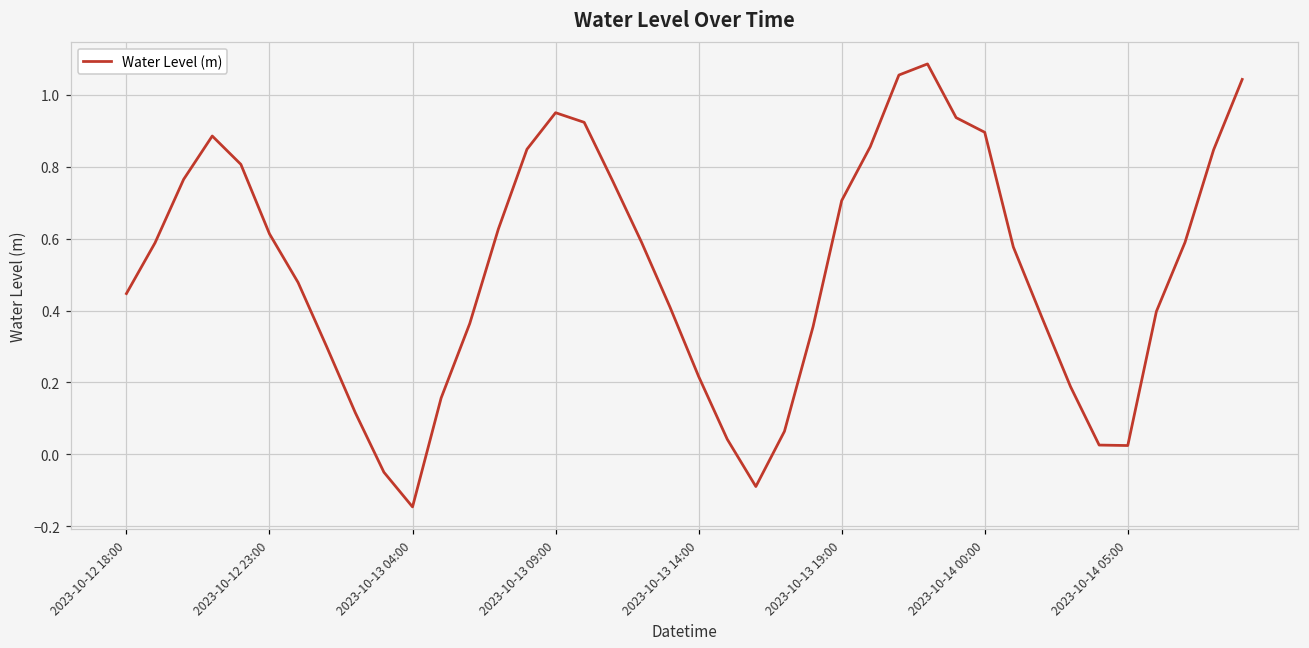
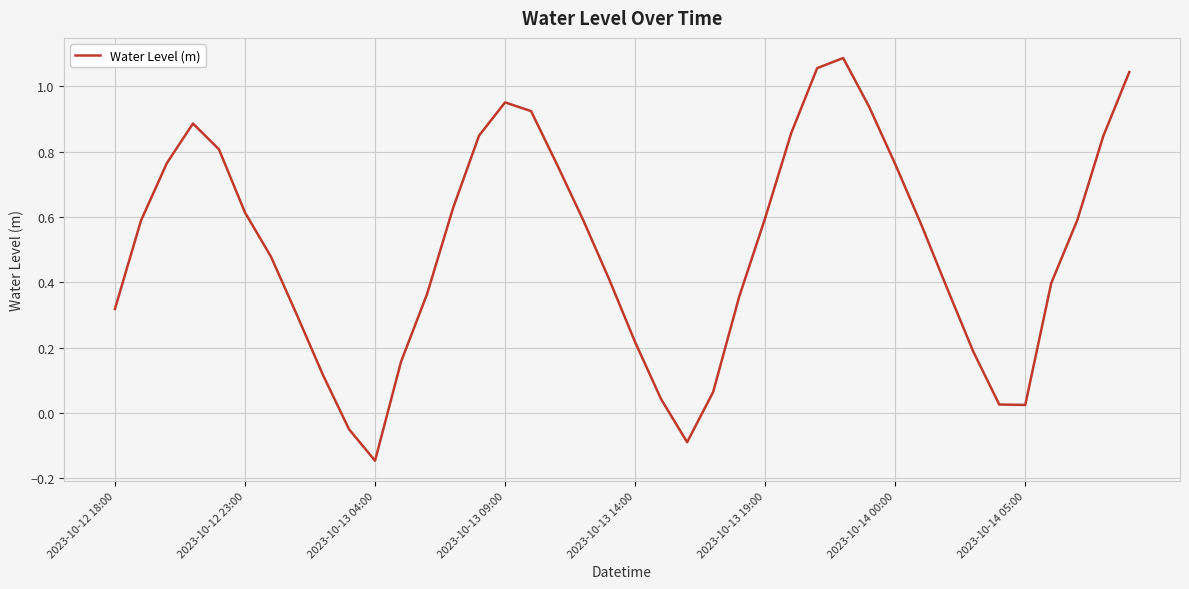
  {
-   "2023-10-12 18:00": 0.45,
+   "2023-10-12 18:00": 0.32,
    "2023-10-12 23:00": 0.61,
    "2023-10-13 04:00": -0.15,
    "2023-10-13 09:00": 0.95,
    "2023-10-13 14:00": 0.22,
-   "2023-10-13 19:00": 0.71,
-   "2023-10-14 00:00": 0.90,
+   "2023-10-13 19:00": 0.60,
+   "2023-10-14 00:00": 0.76,
    "2023-10-14 05:00": 0.02
  }
